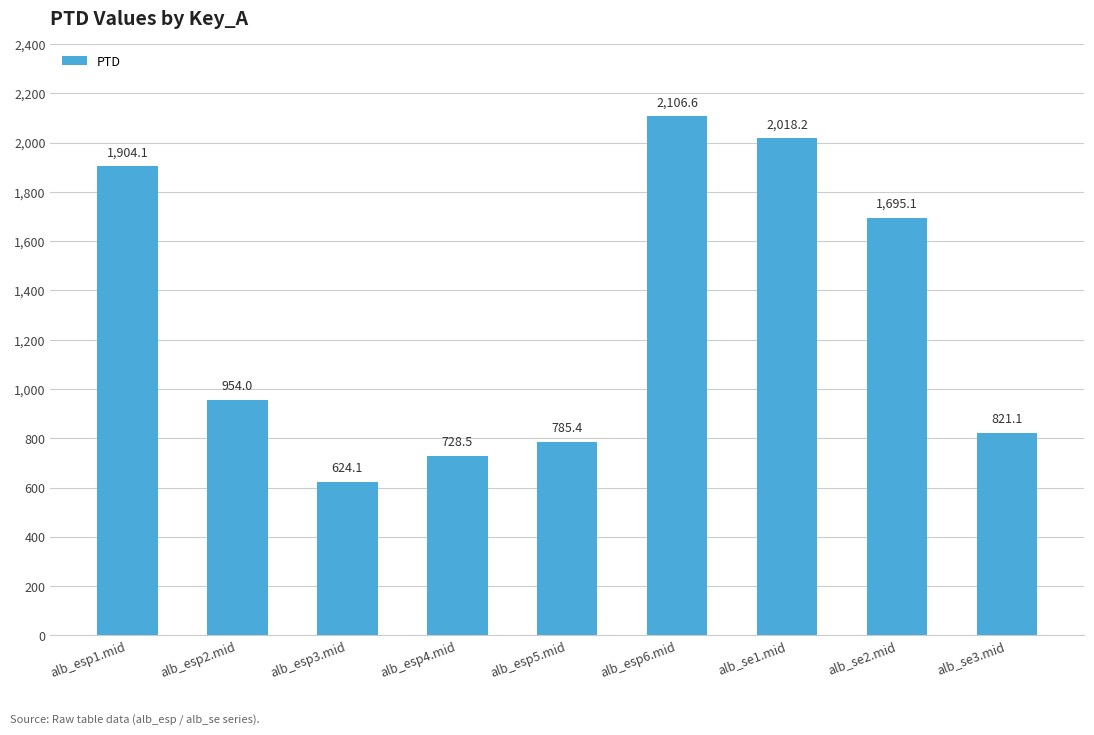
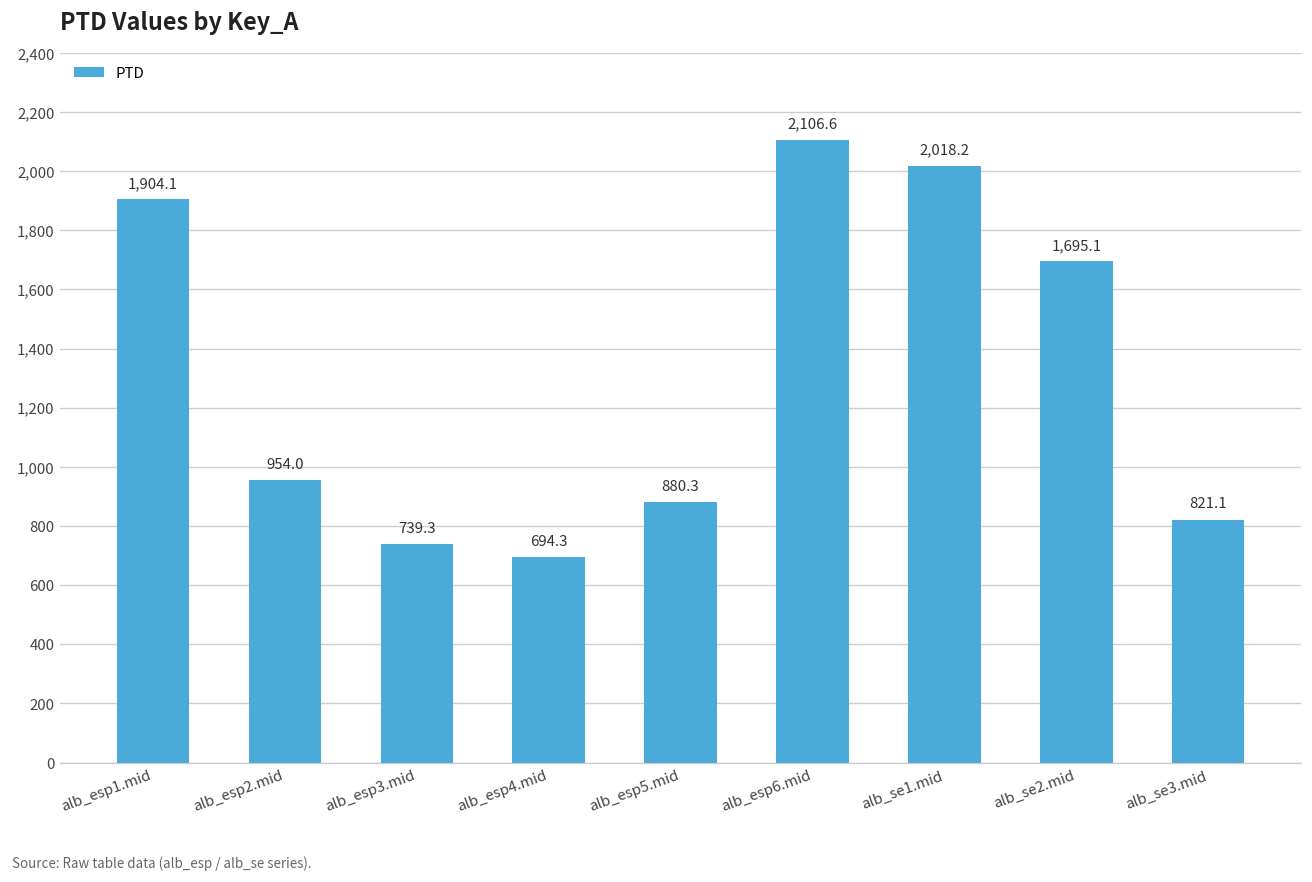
  {
    "alb_esp1.mid": "1,904.1",
    "alb_esp2.mid": "954.0",
-   "alb_esp3.mid": "624.1",
-   "alb_esp4.mid": "728.5",
-   "alb_esp5.mid": "785.4",
+   "alb_esp3.mid": "739.3",
+   "alb_esp4.mid": "694.3",
+   "alb_esp5.mid": "880.3",
    "alb_esp6.mid": "2,106.6",
    "alb_se1.mid": "2,018.2",
    "alb_se2.mid": "1,695.1",
    "alb_se3.mid": "821.1"
  }
